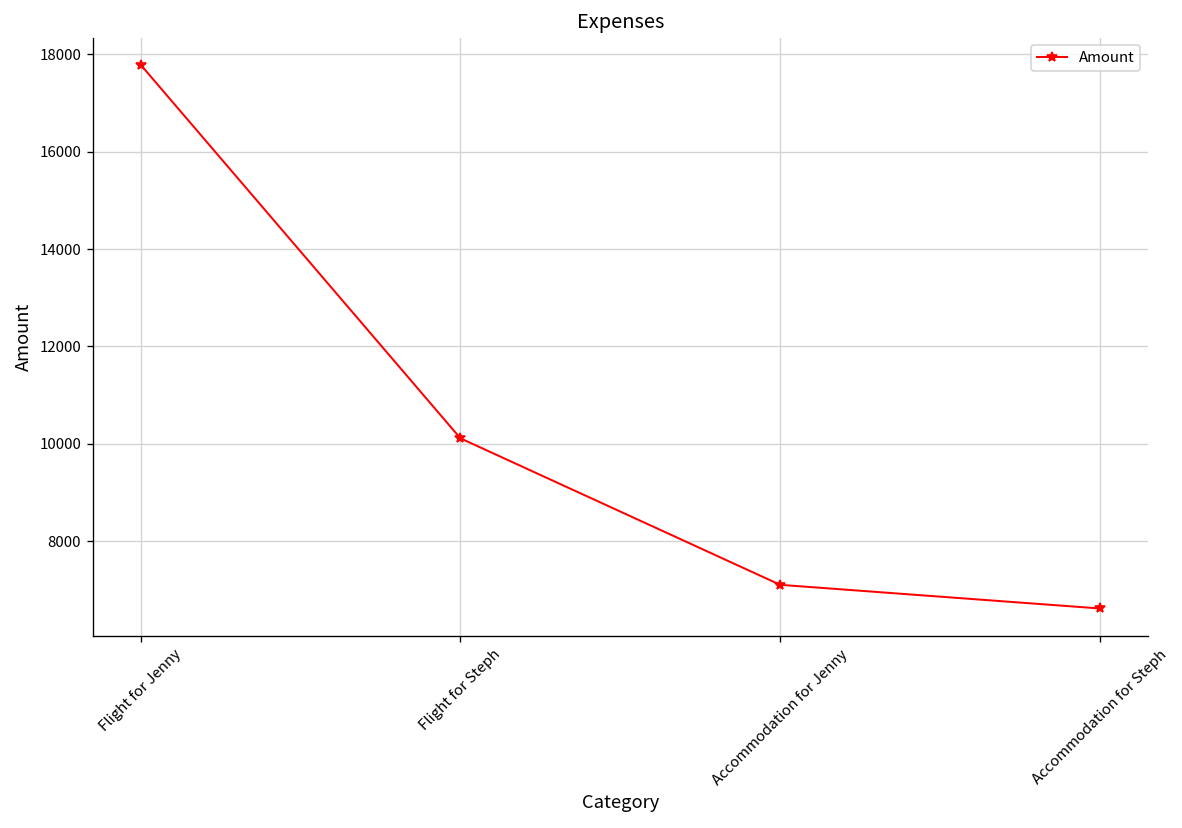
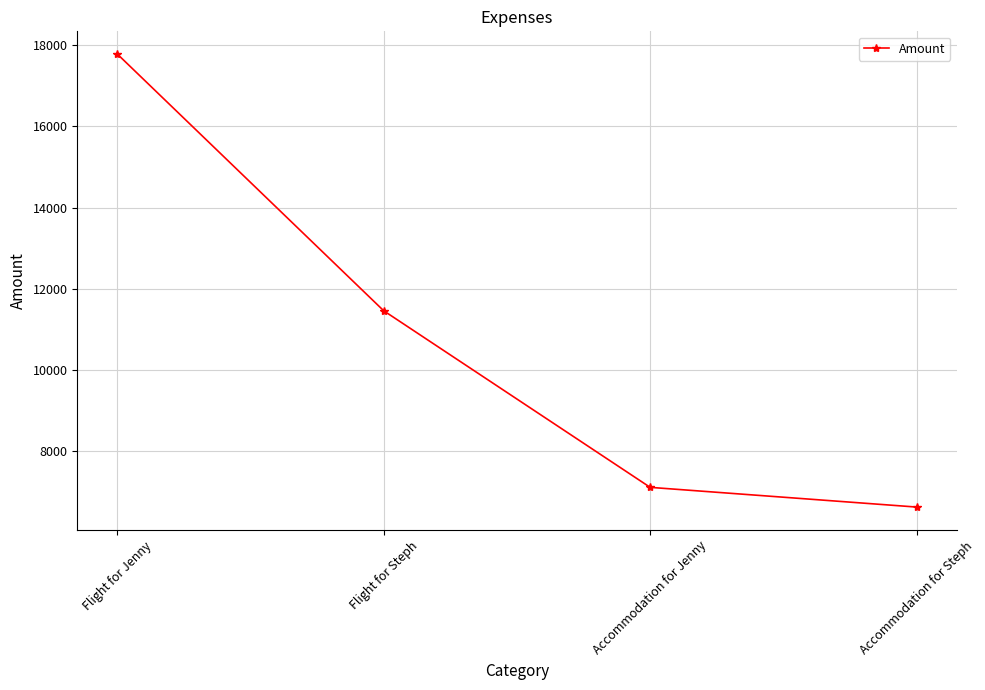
  {
    "Flight for Jenny": 17800,
-   "Flight for Steph": 10100,
+   "Flight for Steph": 11500,
    "Accommodation for Jenny": 7100,
    "Accommodation for Steph": 6600
  }
